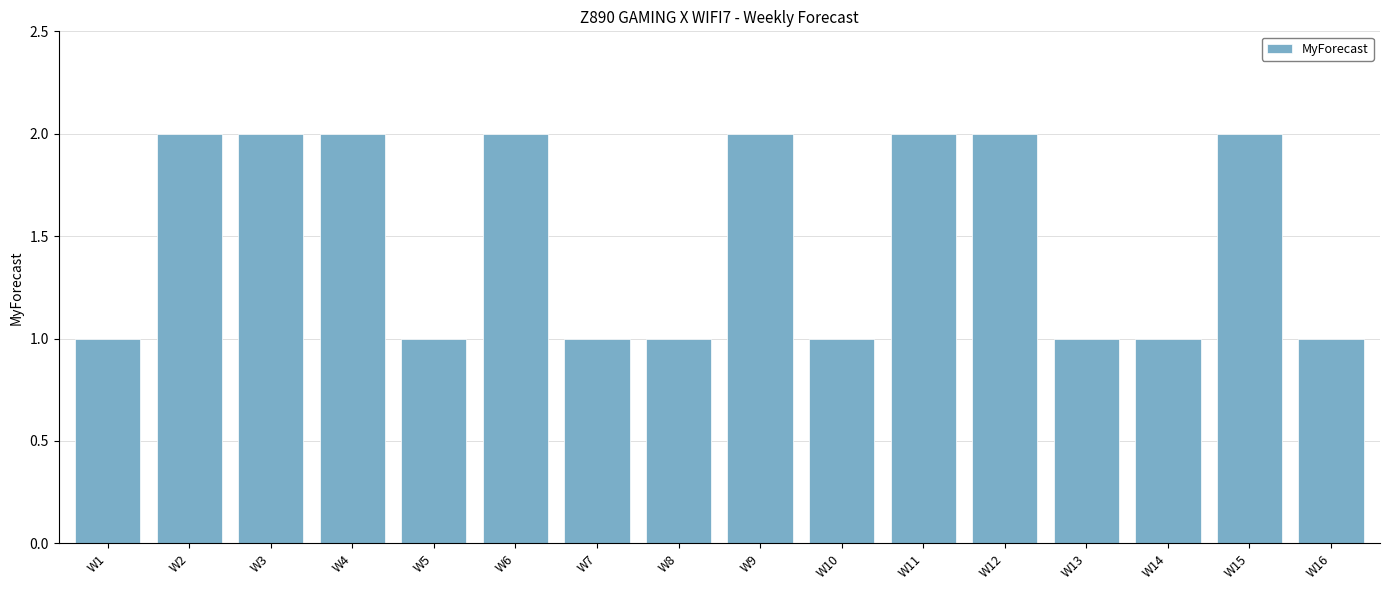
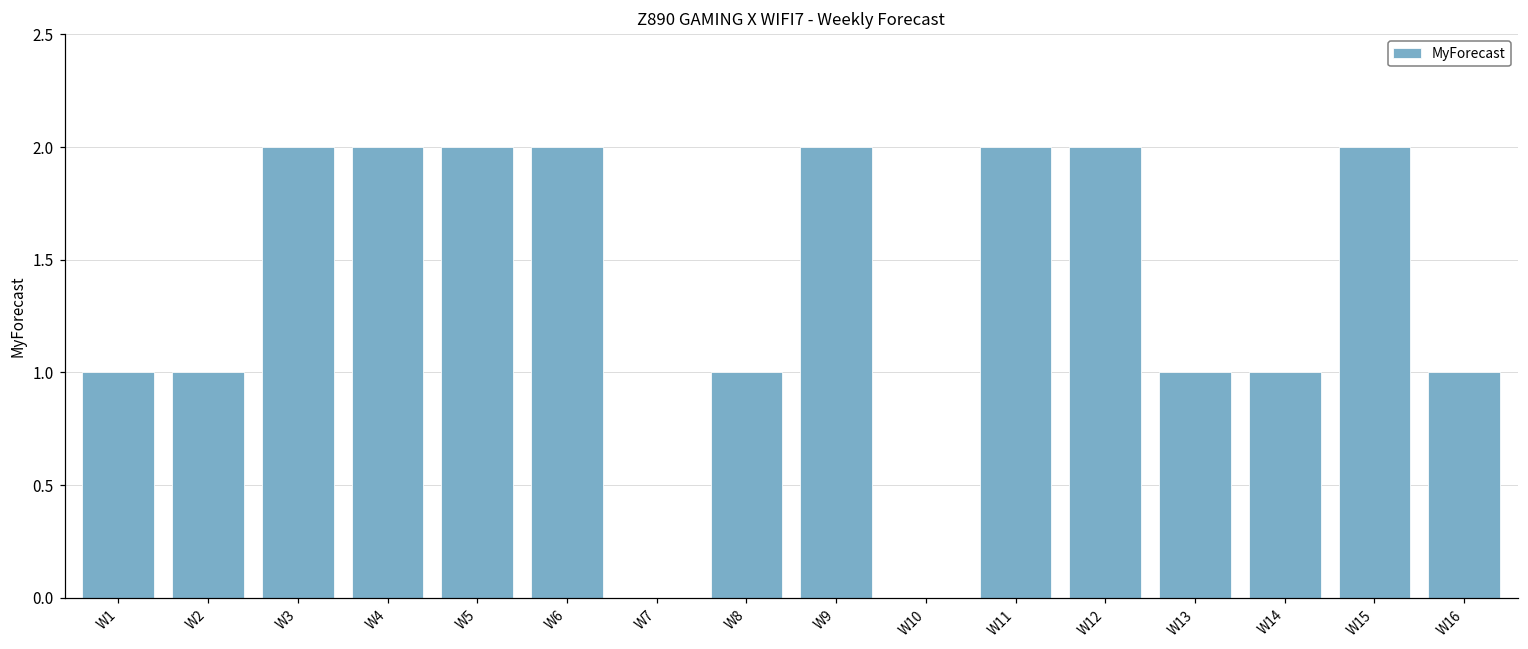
  {
    "W1": 1,
-   "W2": 2,
+   "W2": 1,
    "W3": 2,
    "W4": 2,
-   "W5": 1,
+   "W5": 2,
    "W6": 2,
-   "W7": 1,
+   "W7": 0,
    "W8": 1,
    "W9": 2,
-   "W10": 1,
+   "W10": 0,
    "W11": 2,
    "W12": 2,
    "W13": 1,
    "W14": 1,
    "W15": 2,
    "W16": 1
  }
